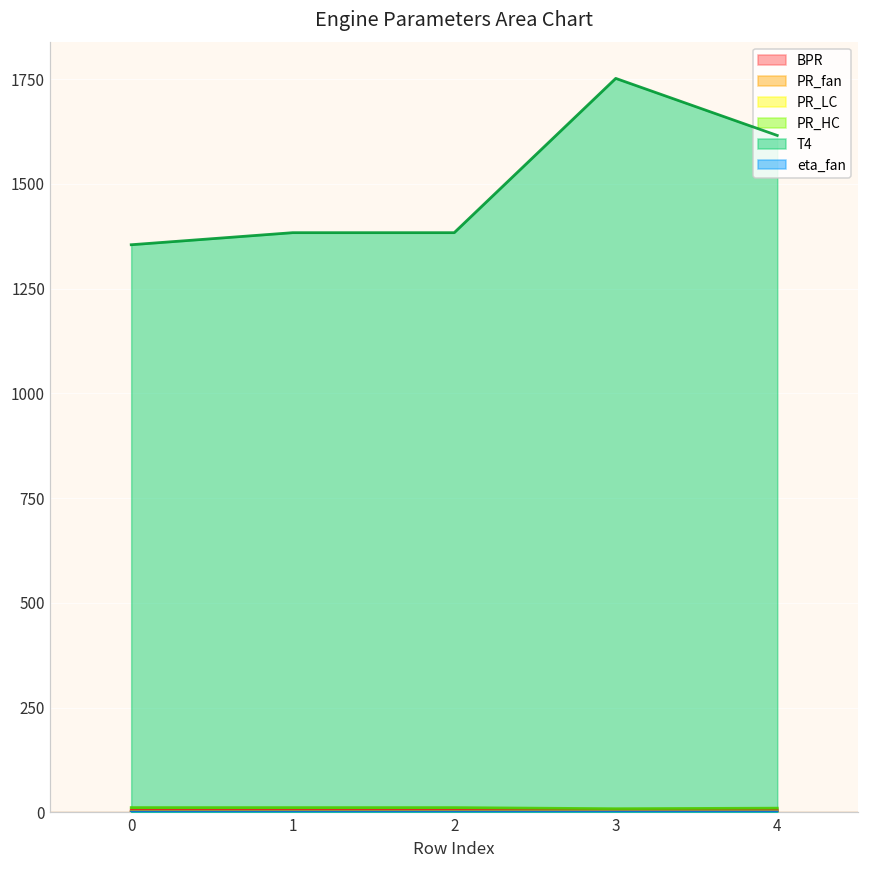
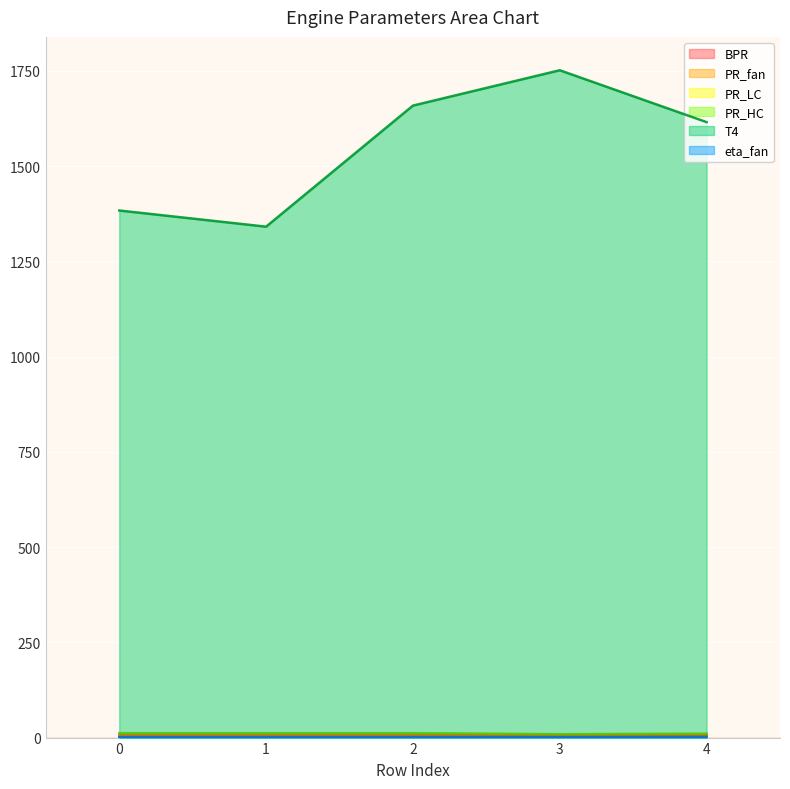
  {
    "T4": {
-     "0": 1350,
-     "1": 1380,
-     "2": 1380,
+     "0": 1380,
+     "1": 1340,
+     "2": 1660,
      "3": 1750
    }
  }
